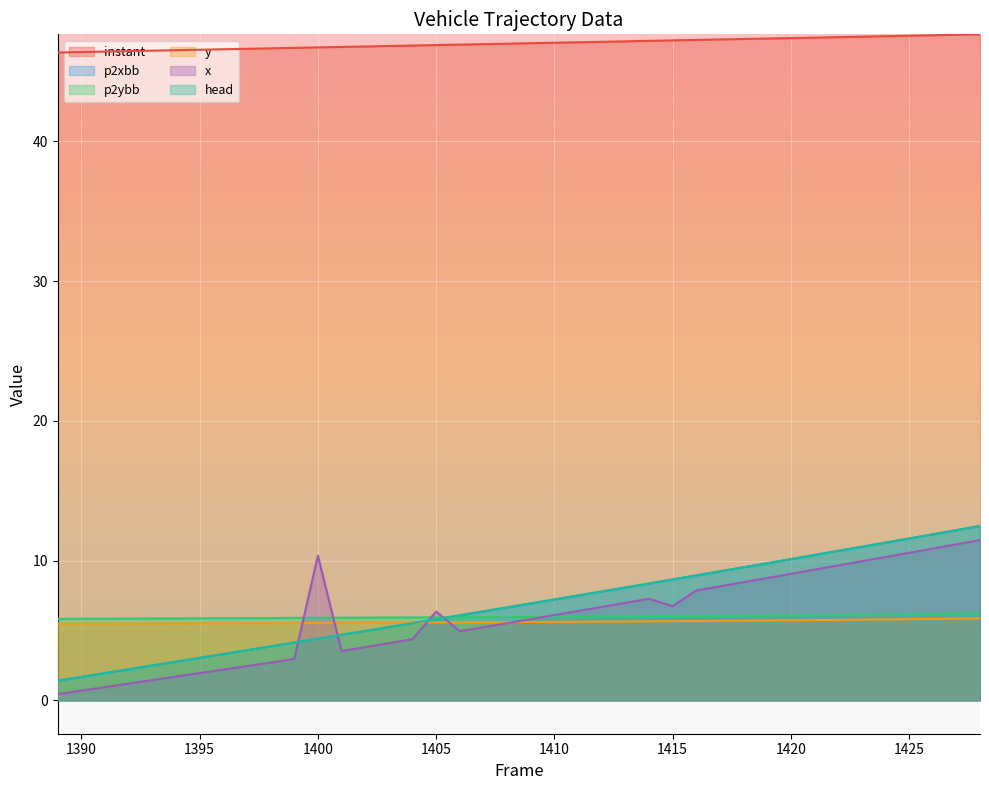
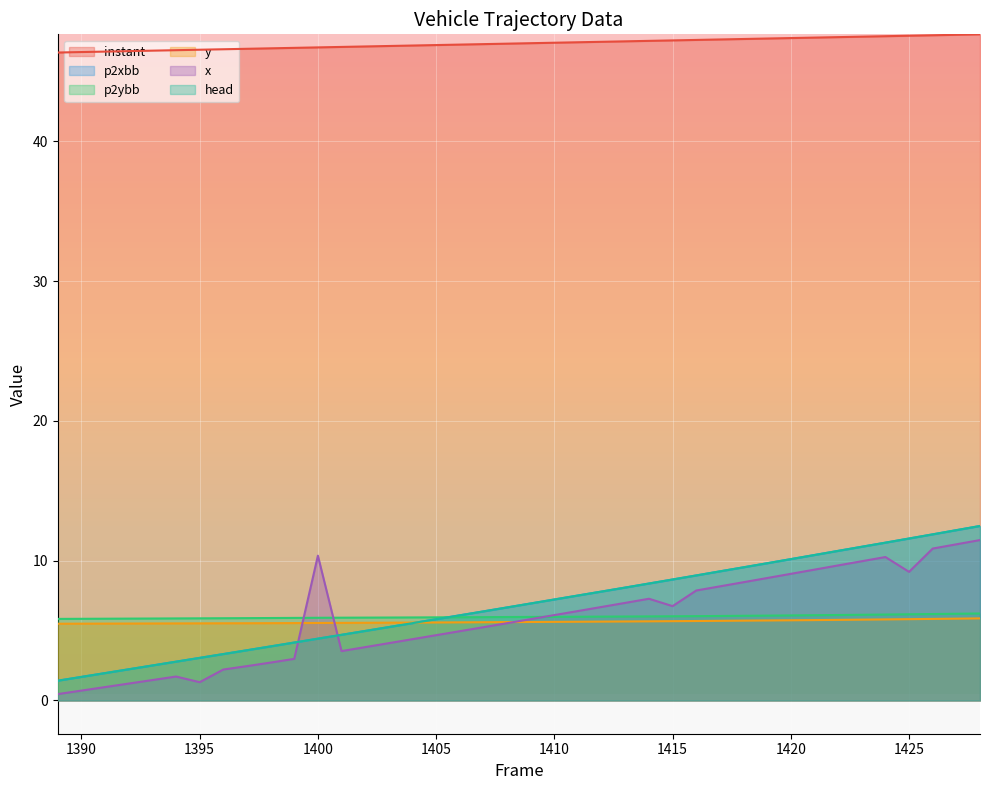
  {
    "x": {
      "1390": 0.7,
-     "1395": 2.0,
+     "1395": 1.3,
      "1400": 10.4,
-     "1405": 6.4,
+     "1405": 4.7,
      "1415": 6.7,
      "1420": 9.1,
-     "1425": 10.6
+     "1425": 9.2
    }
  }
